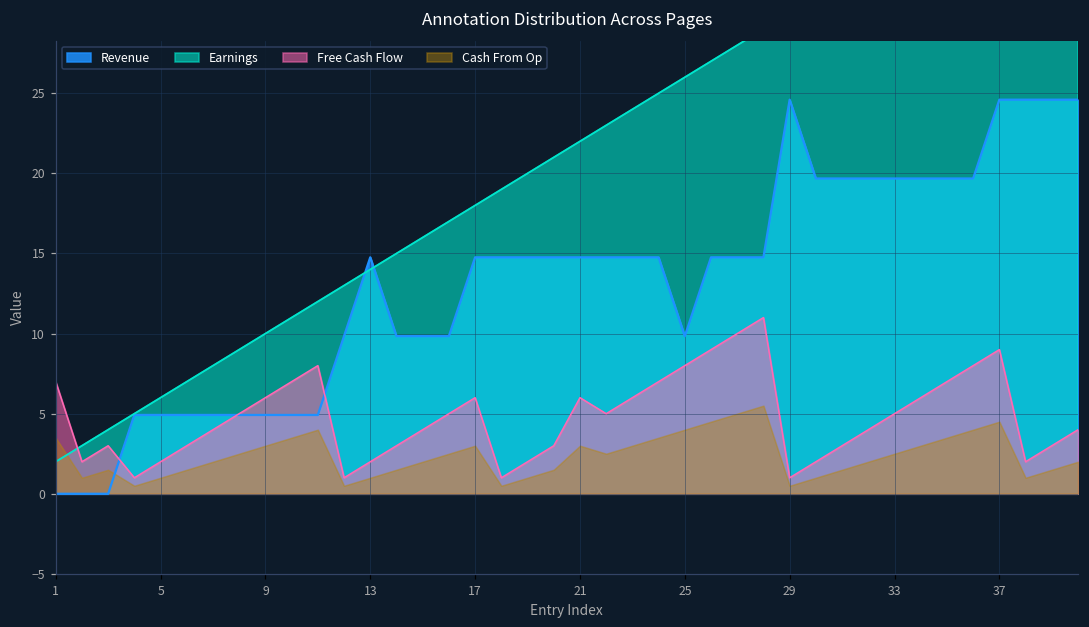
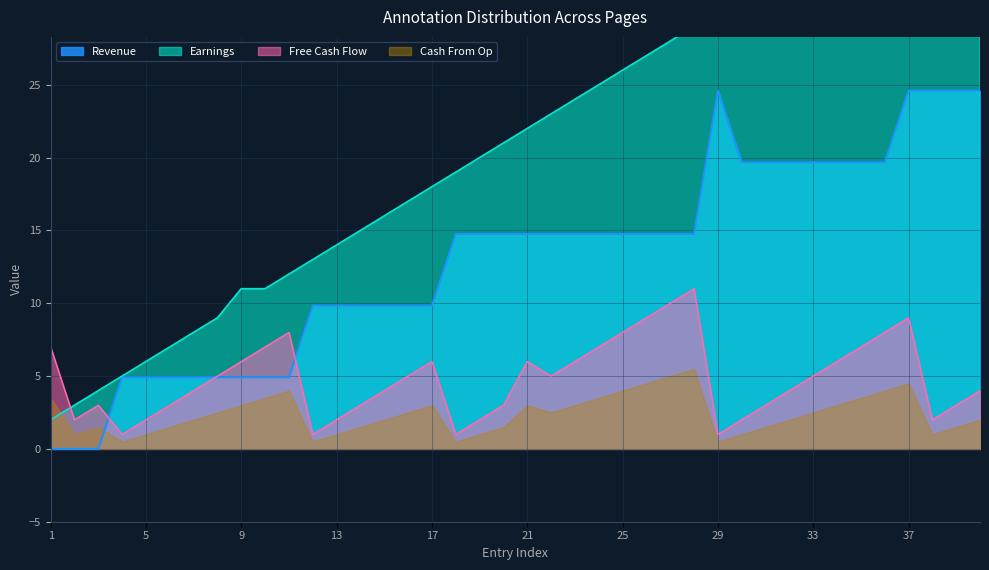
  {
    "Revenue": {
      "1": 0.0,
      "5": 4.9,
      "9": 4.9,
-     "13": 14.8,
-     "17": 14.8,
+     "13": 9.8,
+     "17": 9.8,
      "21": 14.8,
-     "25": 9.8,
+     "25": 14.8,
      "29": 24.6,
      "33": 19.7,
      "37": 24.6
    },
    "Earnings": {
      "1": 2,
      "5": 6,
-     "9": 10,
+     "9": 11,
      "13": 14,
      "17": 18,
      "21": 22,
      "25": 26
    },
    "Free Cash Flow": {
      "1": 7.0,
      "5": 2.0,
      "9": 6.0,
      "13": 2.0,
      "17": 6.0,
      "21": 6.0,
      "25": 8.0,
      "29": 1.0,
      "33": 5.0,
      "37": 9.0
    },
    "Cash From Op": {
      "1": 3.5,
      "5": 1.0,
      "9": 3.0,
      "13": 1.0,
      "17": 3.0,
      "21": 3.0,
      "25": 4.0,
      "29": 0.5,
      "33": 2.5,
      "37": 4.5
    }
  }
